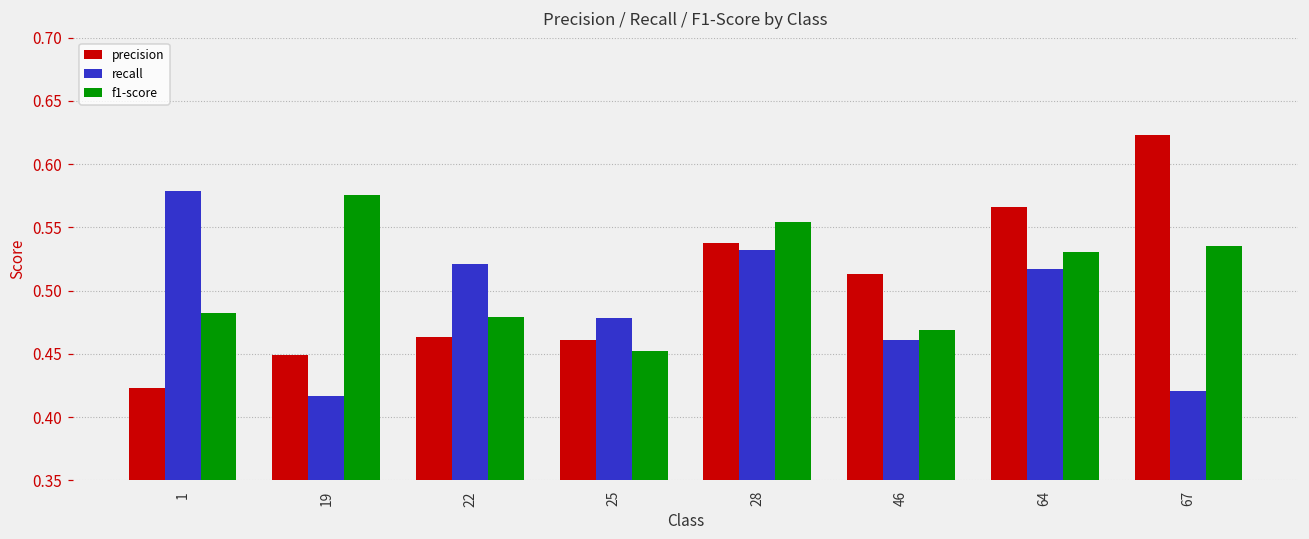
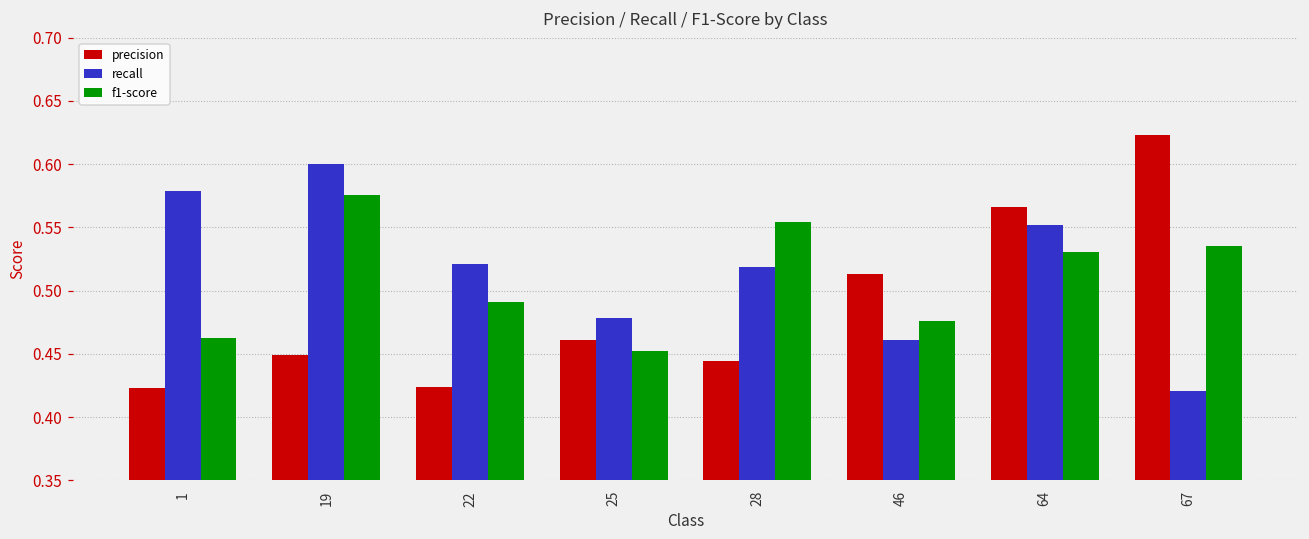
  {
    "precision": {
      "1": 0.423,
      "19": 0.449,
-     "22": 0.464,
+     "22": 0.424,
      "25": 0.461,
-     "28": 0.538,
+     "28": 0.444,
      "46": 0.513,
      "64": 0.566,
      "67": 0.623
    },
    "recall": {
      "1": 0.579,
-     "19": 0.416,
+     "19": 0.600,
      "22": 0.521,
      "25": 0.479,
-     "28": 0.532,
+     "28": 0.519,
      "46": 0.461,
-     "64": 0.517,
+     "64": 0.552,
      "67": 0.420
    },
    "f1-score": {
-     "1": 0.482,
+     "1": 0.462,
      "19": 0.576,
-     "22": 0.479,
+     "22": 0.491,
      "25": 0.452,
      "28": 0.555,
-     "46": 0.468,
+     "46": 0.476,
      "64": 0.530,
      "67": 0.535
    }
  }
